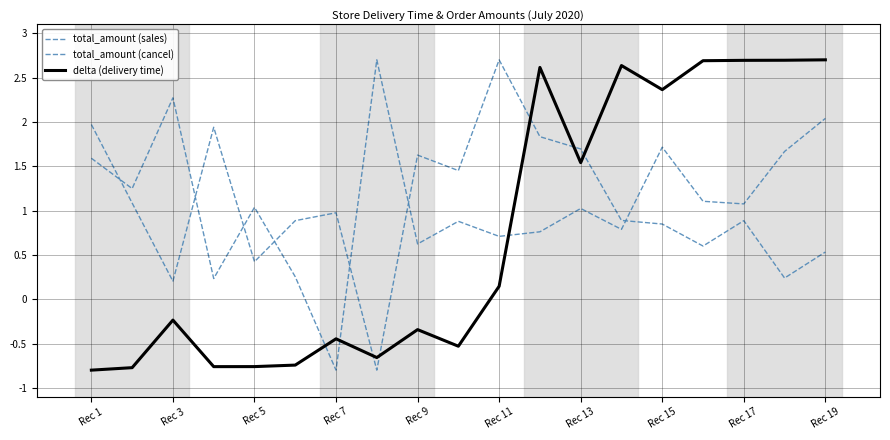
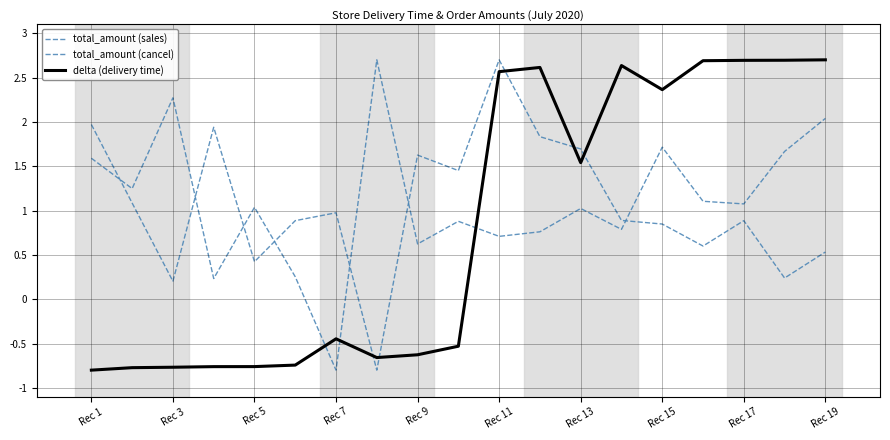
  {
    "delta (delivery time)": {
      "Rec 1": -0.8,
-     "Rec 3": -0.2,
+     "Rec 3": -0.8,
      "Rec 5": -0.8,
      "Rec 7": -0.4,
-     "Rec 9": -0.3,
-     "Rec 11": 0.1,
+     "Rec 9": -0.6,
+     "Rec 11": 2.6,
      "Rec 13": 1.5,
      "Rec 15": 2.4,
      "Rec 17": 2.7,
      "Rec 19": 2.7
    }
  }
